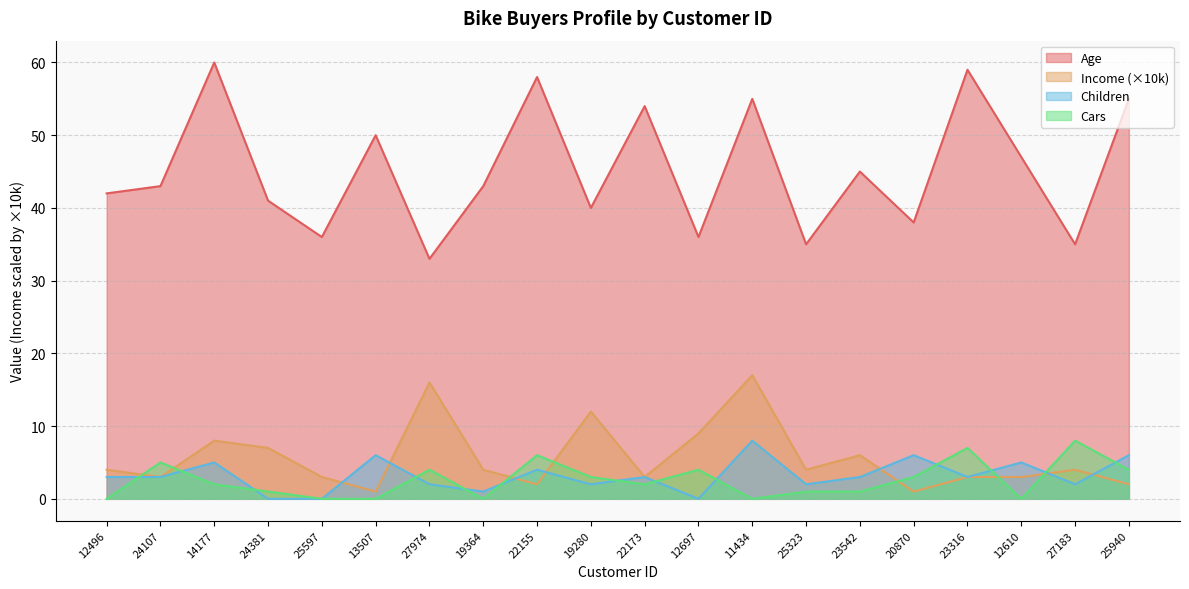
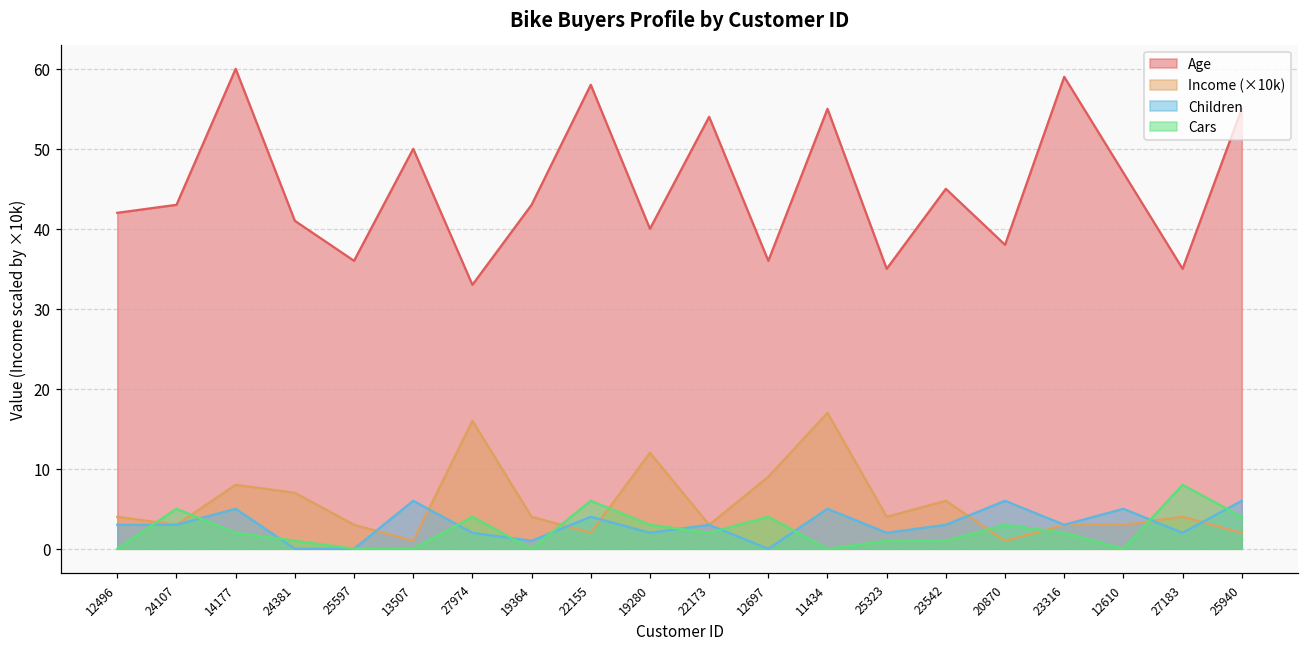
  {
    "Children": {
      "12496": 3,
      "14177": 5,
      "24381": 0,
      "13507": 6,
      "27974": 2,
      "19364": 1,
      "22155": 4,
      "19280": 2,
      "12697": 0,
-     "11434": 8,
+     "11434": 5,
      "25323": 2,
      "23542": 3,
      "20870": 6,
      "12610": 5,
      "27183": 2,
      "25940": 6
    },
    "Cars": {
      "12496": 0,
      "24107": 5,
      "14177": 2,
      "24381": 1,
      "13507": 0,
      "27974": 4,
      "19364": 0,
      "22155": 6,
      "19280": 3,
      "22173": 2,
      "12697": 4,
      "11434": 0,
      "25323": 1,
      "23542": 1,
      "20870": 3,
-     "23316": 7,
+     "23316": 2,
      "12610": 0,
      "27183": 8,
      "25940": 4
    }
  }
